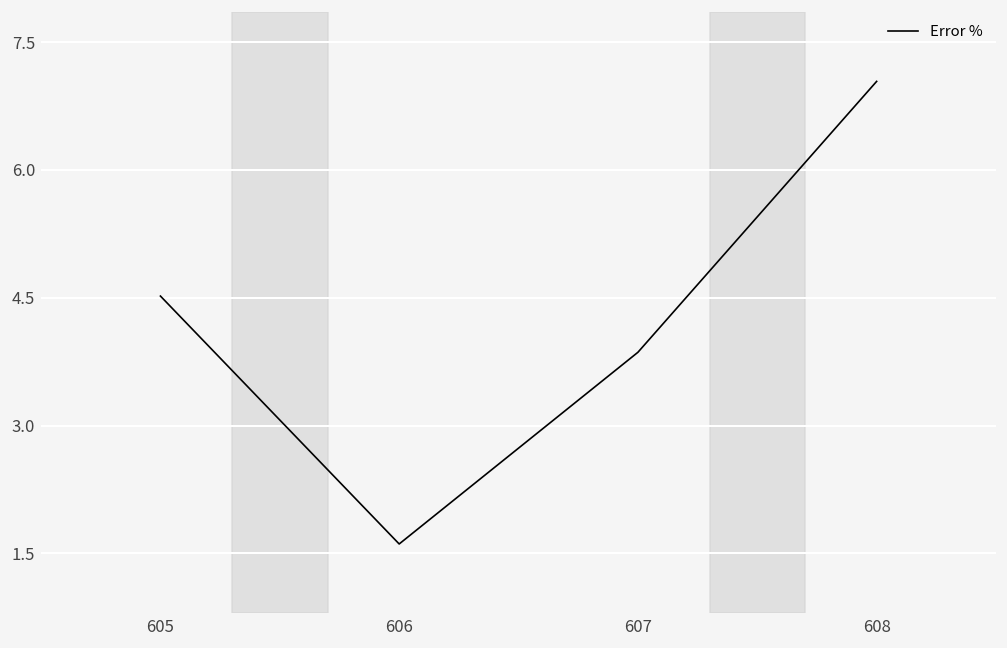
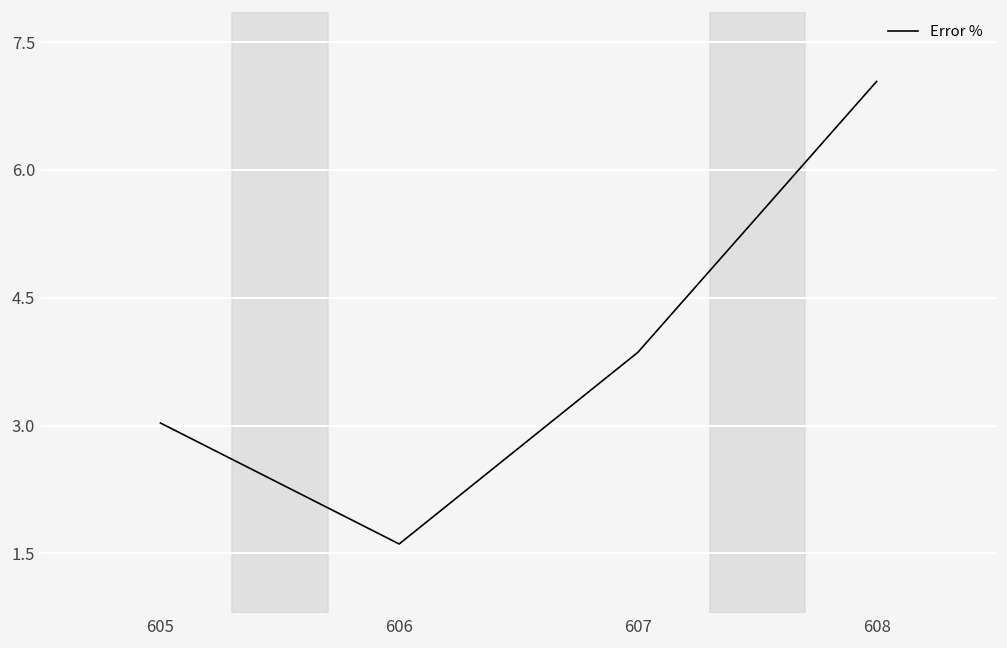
  {
-   "605": 4.5,
+   "605": 3.0,
    "606": 1.6,
    "607": 3.9,
    "608": 7.0
  }
